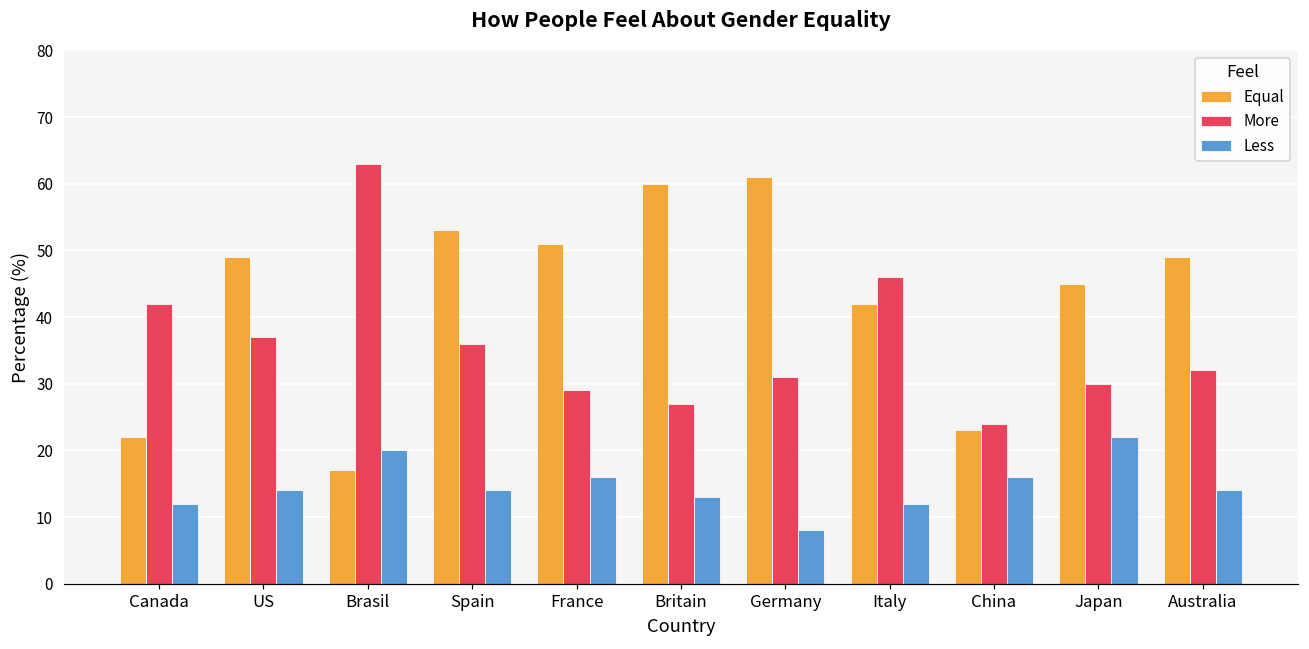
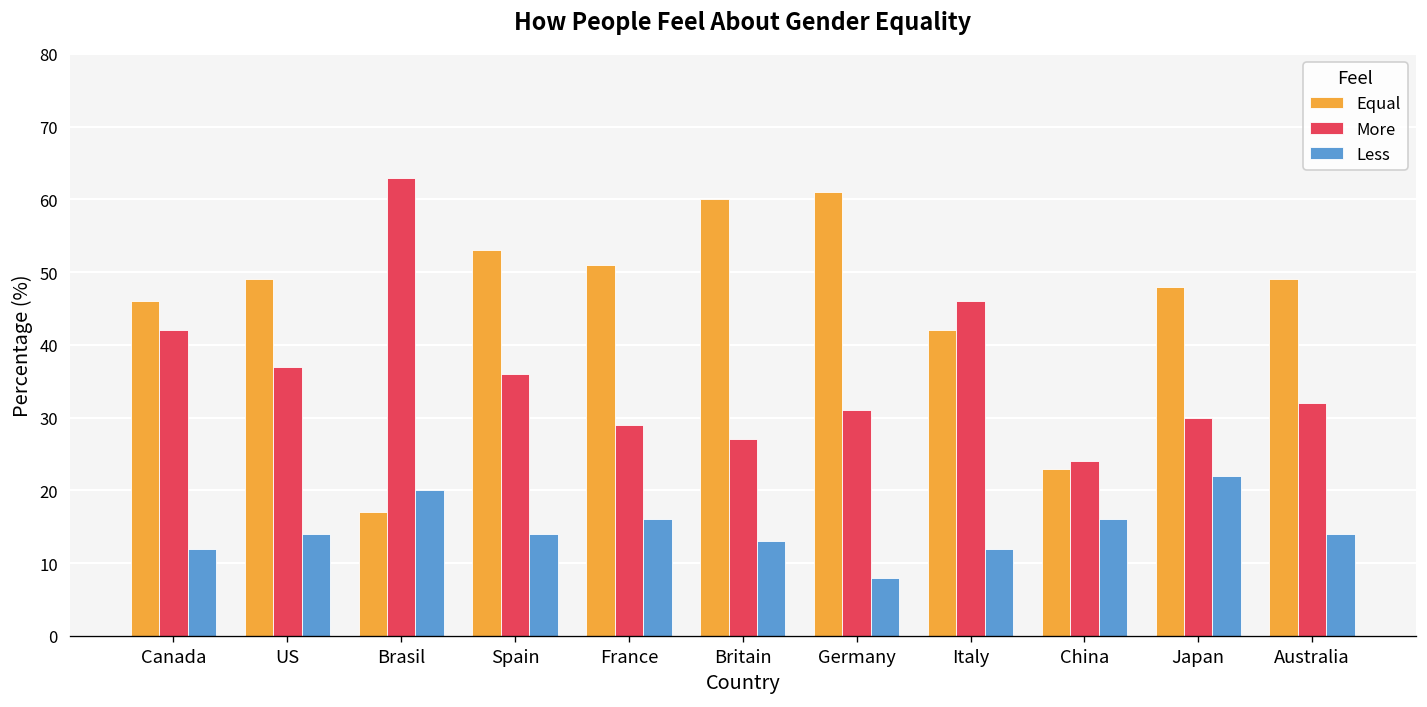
  {
    "Equal": {
-     "Canada": 22,
+     "Canada": 46,
      "US": 49,
      "Brasil": 17,
      "Spain": 53,
      "France": 51,
      "Britain": 60,
      "Germany": 61,
      "Italy": 42,
      "China": 23,
-     "Japan": 45,
+     "Japan": 48,
      "Australia": 49
    },
    "More": {
      "Canada": 42,
      "US": 37,
      "Brasil": 63,
      "Spain": 36,
      "France": 29,
      "Britain": 27,
      "Germany": 31,
      "Italy": 46,
      "China": 24,
      "Japan": 30,
      "Australia": 32
    },
    "Less": {
      "Canada": 12,
      "US": 14,
      "Brasil": 20,
      "Spain": 14,
      "France": 16,
      "Britain": 13,
      "Germany": 8,
      "Italy": 12,
      "China": 16,
      "Japan": 22,
      "Australia": 14
    }
  }
